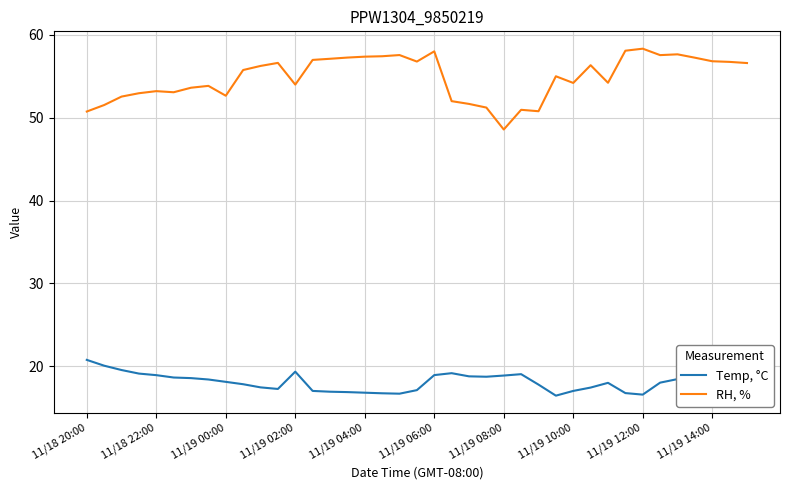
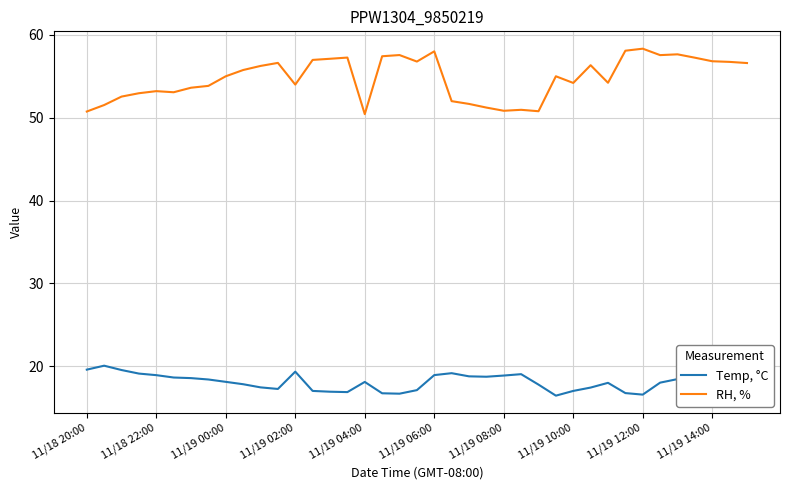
  {
    "Temp, °C": {
-     "11/18 20:00": 21,
+     "11/18 20:00": 20,
      "11/18 22:00": 19,
      "11/19 00:00": 18,
      "11/19 02:00": 19,
-     "11/19 04:00": 17,
+     "11/19 04:00": 18,
      "11/19 06:00": 19,
      "11/19 08:00": 19,
      "11/19 10:00": 17,
      "11/19 12:00": 17
    },
    "RH, %": {
      "11/18 20:00": 51,
      "11/18 22:00": 53,
-     "11/19 00:00": 53,
+     "11/19 00:00": 55,
      "11/19 02:00": 54,
-     "11/19 04:00": 57,
+     "11/19 04:00": 50,
      "11/19 06:00": 58,
-     "11/19 08:00": 49,
+     "11/19 08:00": 51,
      "11/19 10:00": 54,
      "11/19 12:00": 58,
      "11/19 14:00": 57
    }
  }
